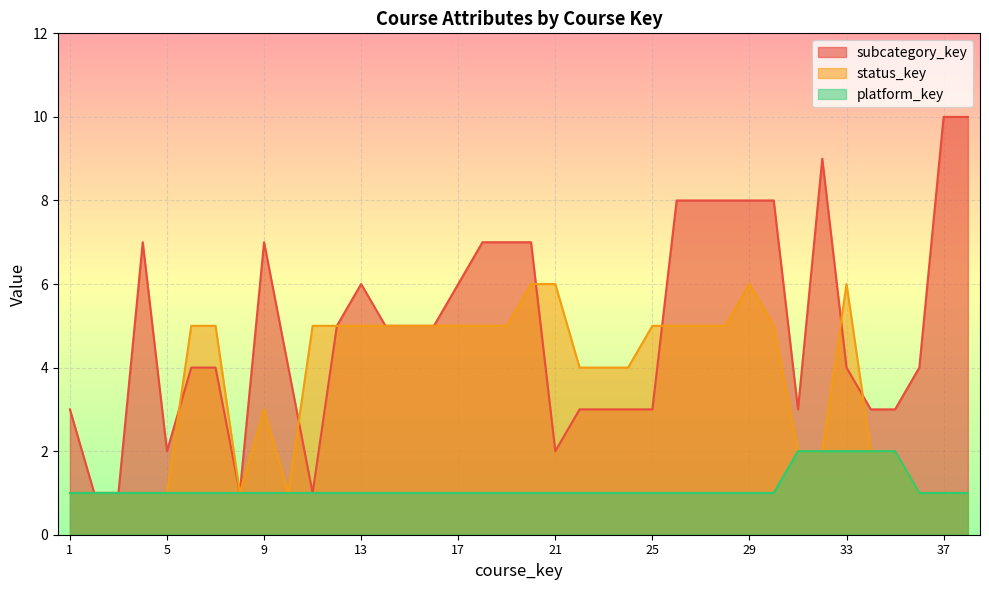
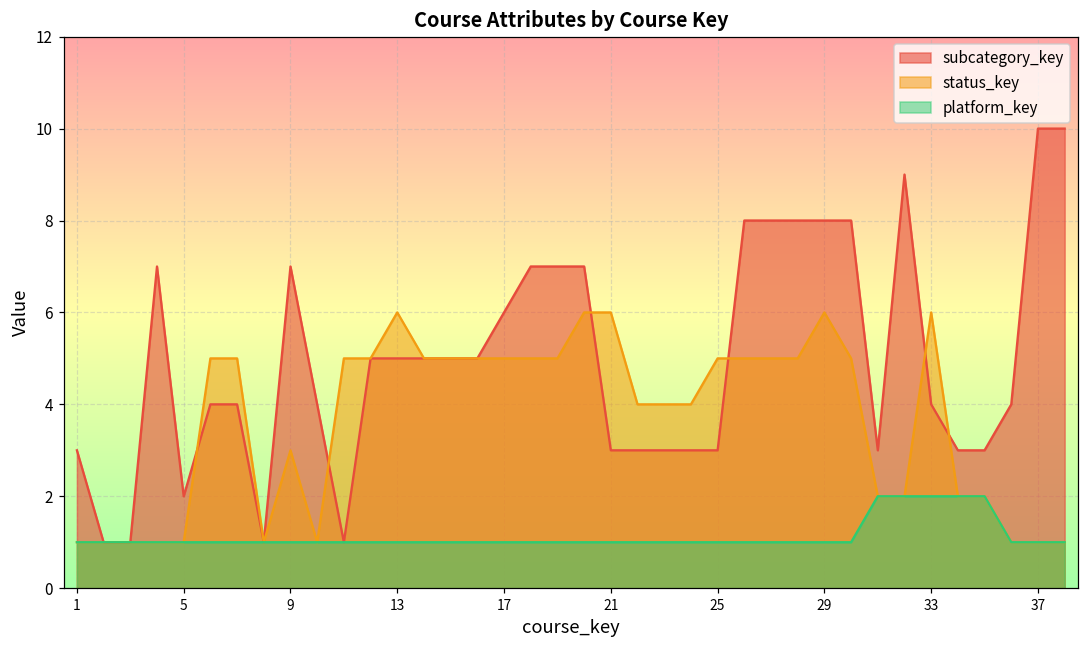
  {
    "subcategory_key": {
      "1": 3,
      "5": 2,
      "9": 7,
-     "13": 6,
+     "13": 5,
      "17": 6,
-     "21": 2,
+     "21": 3,
      "25": 3,
      "29": 8,
      "33": 4,
      "37": 10
    },
    "status_key": {
      "9": 3,
-     "13": 5,
+     "13": 6,
      "17": 5,
      "21": 6,
      "25": 5,
      "29": 6,
      "33": 6
    },
    "platform_key": {
      "9": 1,
      "13": 1,
      "17": 1,
      "21": 1,
      "25": 1,
      "29": 1,
      "33": 2
    }
  }
